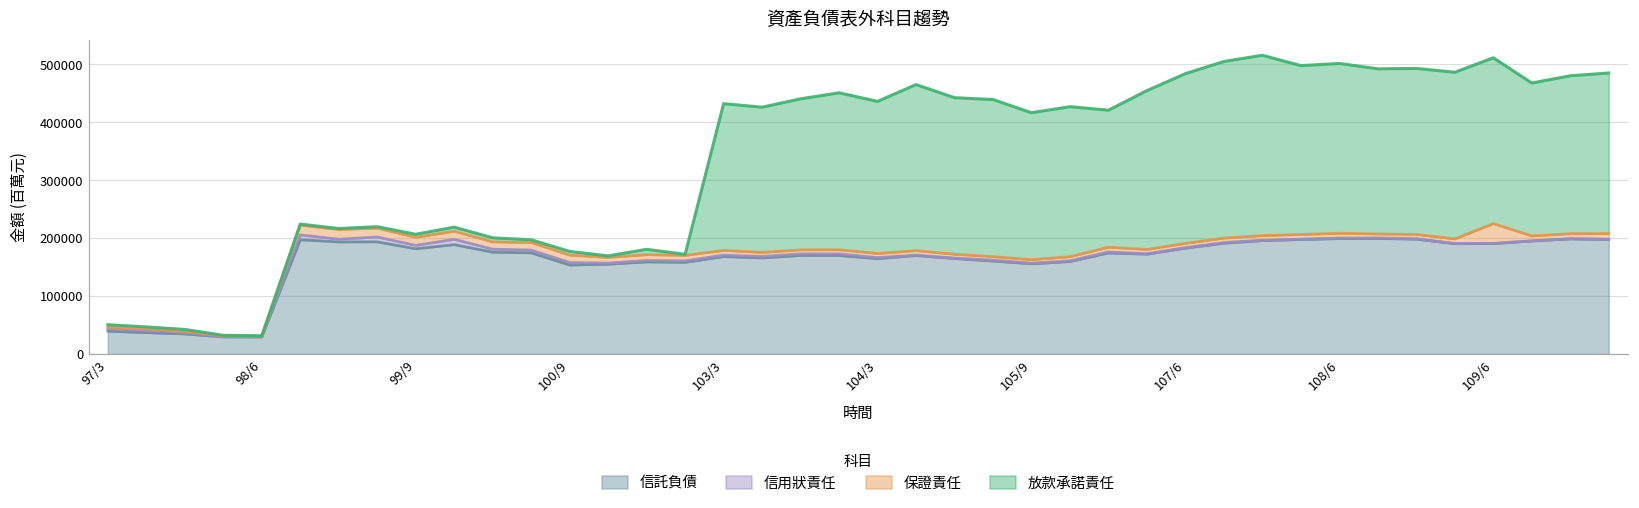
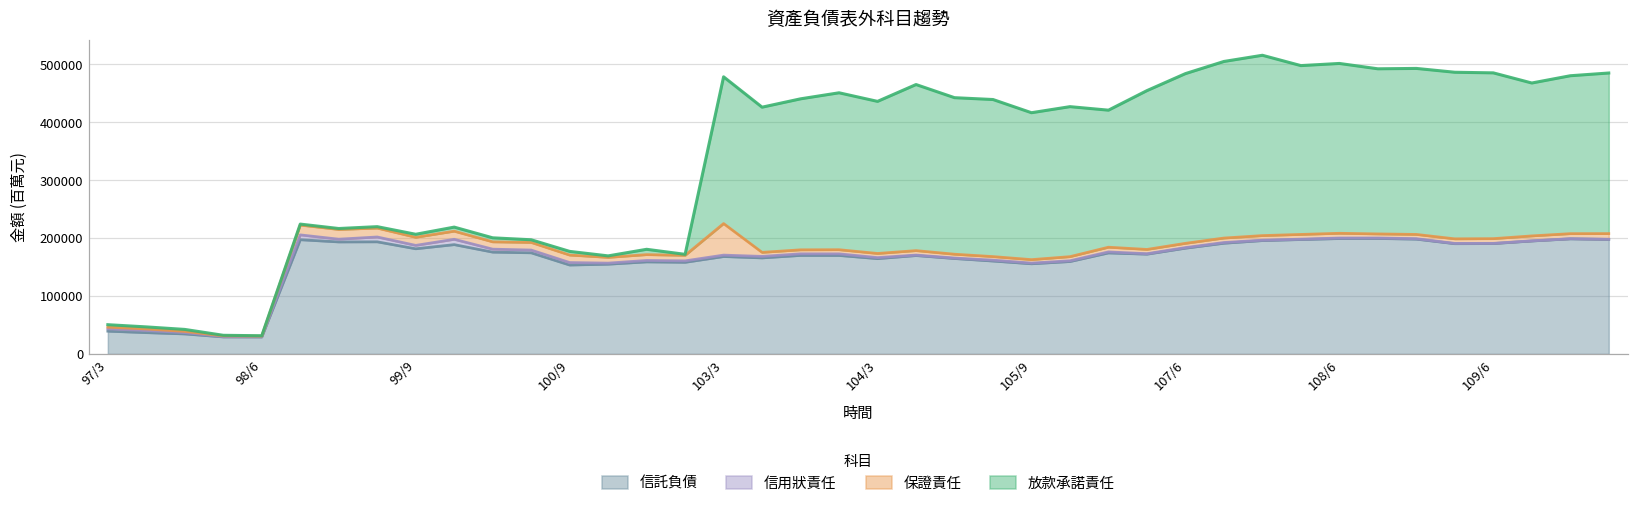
  {
    "保證責任": {
      "99/9": 10000,
      "100/9": 10000,
-     "103/3": 10000,
+     "103/3": 50000,
      "104/3": 10000,
      "105/9": 10000,
      "107/6": 10000,
      "108/6": 10000,
-     "109/6": 30000
+     "109/6": 10000
    }
  }
